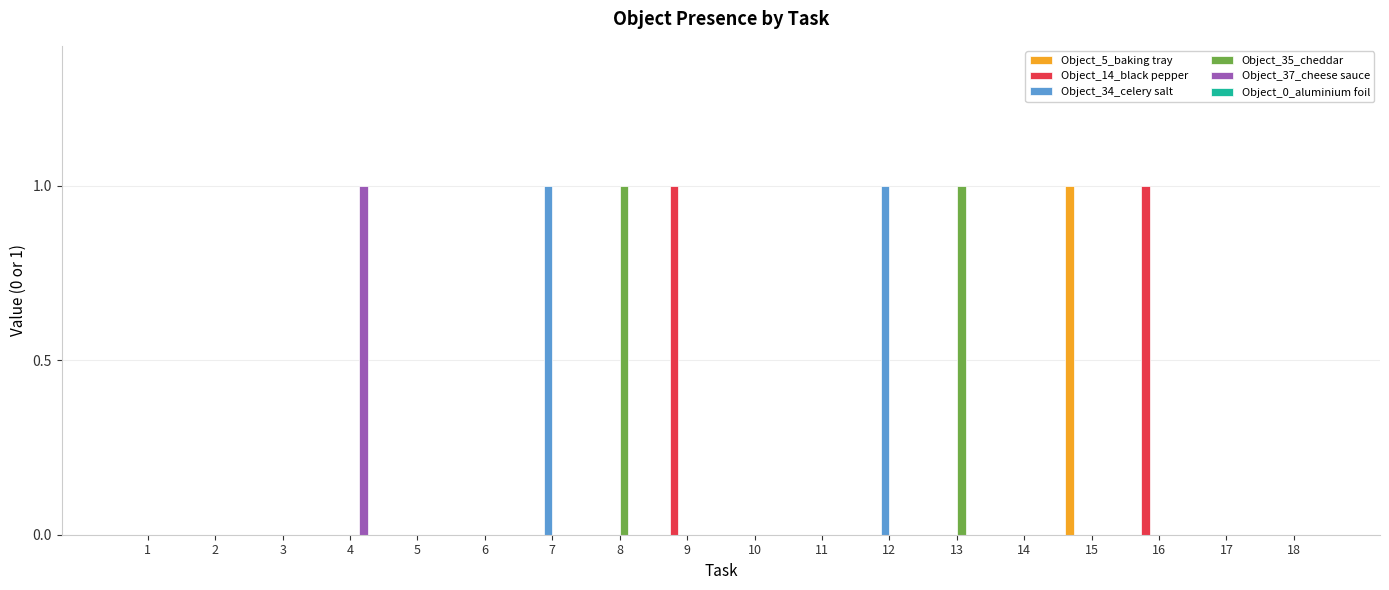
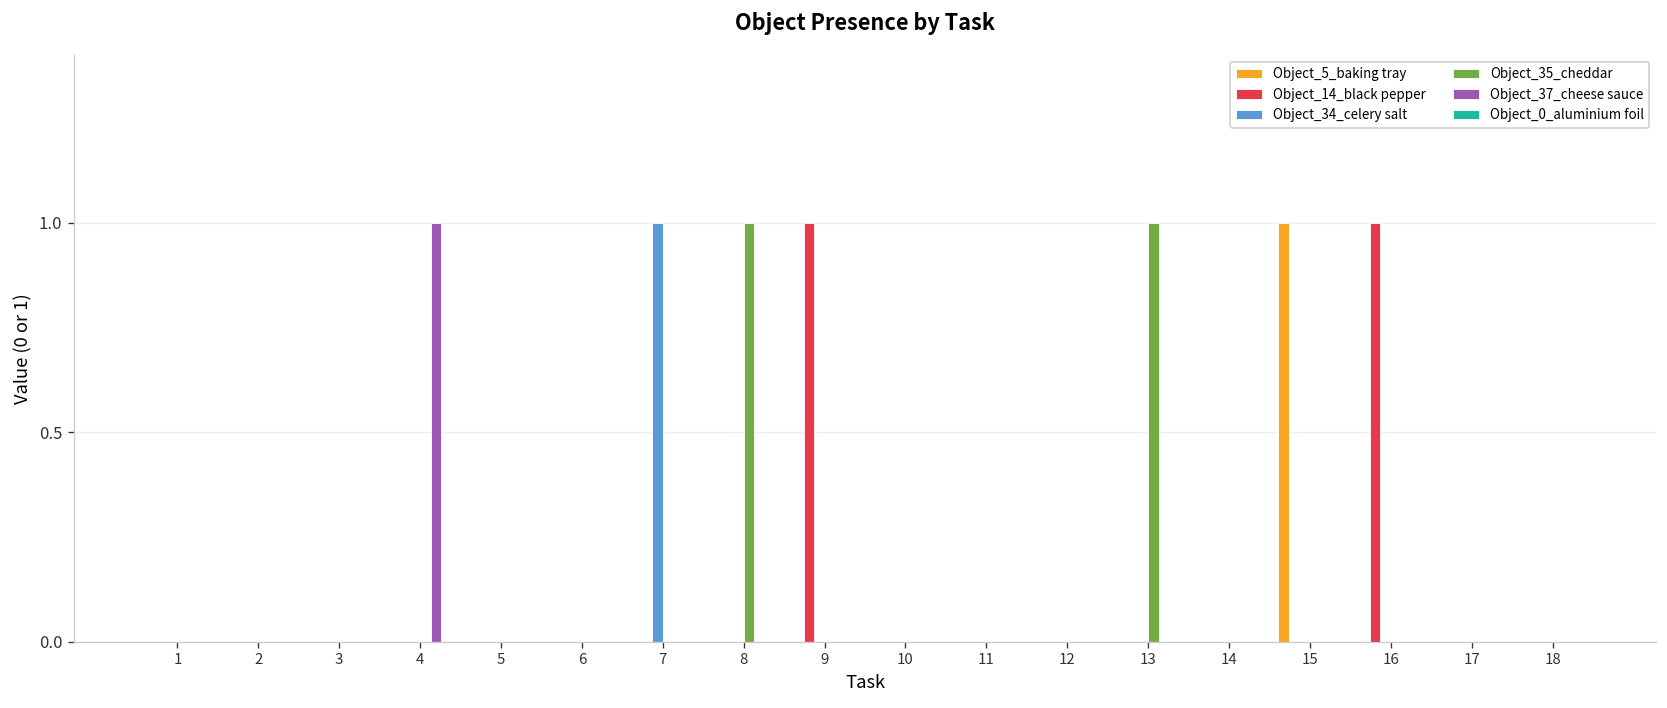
  {
    "Object_5_baking tray": {
      "1": 0,
      "2": 0,
      "3": 0,
      "4": 0,
      "5": 0,
      "6": 0,
      "7": 0,
      "8": 0,
      "9": 0,
      "10": 0,
      "11": 0,
      "12": 0,
      "13": 0,
      "14": 0,
      "15": 1,
      "16": 0,
      "17": 0,
      "18": 0
    },
    "Object_14_black pepper": {
      "1": 0,
      "2": 0,
      "3": 0,
      "4": 0,
      "5": 0,
      "6": 0,
      "7": 0,
      "8": 0,
      "9": 1,
      "10": 0,
      "11": 0,
      "12": 0,
      "13": 0,
      "14": 0,
      "15": 0,
      "16": 1,
      "17": 0,
      "18": 0
    },
    "Object_34_celery salt": {
      "1": 0,
      "2": 0,
      "3": 0,
      "4": 0,
      "5": 0,
      "6": 0,
      "7": 1,
      "8": 0,
      "9": 0,
      "10": 0,
      "11": 0,
-     "12": 1,
+     "12": 0,
      "13": 0,
      "14": 0,
      "15": 0,
      "16": 0,
      "17": 0,
      "18": 0
    },
    "Object_35_cheddar": {
      "1": 0,
      "2": 0,
      "3": 0,
      "4": 0,
      "5": 0,
      "6": 0,
      "7": 0,
      "8": 1,
      "9": 0,
      "10": 0,
      "11": 0,
      "12": 0,
      "13": 1,
      "14": 0,
      "15": 0,
      "16": 0,
      "17": 0,
      "18": 0
    },
    "Object_37_cheese sauce": {
      "1": 0,
      "2": 0,
      "3": 0,
      "4": 1,
      "5": 0,
      "6": 0,
      "7": 0,
      "8": 0,
      "9": 0,
      "10": 0,
      "11": 0,
      "12": 0,
      "13": 0,
      "14": 0,
      "15": 0,
      "16": 0,
      "17": 0,
      "18": 0
    },
    "Object_0_aluminium foil": {
      "1": 0,
      "2": 0,
      "3": 0,
      "4": 0,
      "5": 0,
      "6": 0,
      "7": 0,
      "8": 0,
      "9": 0,
      "10": 0,
      "11": 0,
      "12": 0,
      "13": 0,
      "14": 0,
      "15": 0,
      "16": 0,
      "17": 0,
      "18": 0
    }
  }
